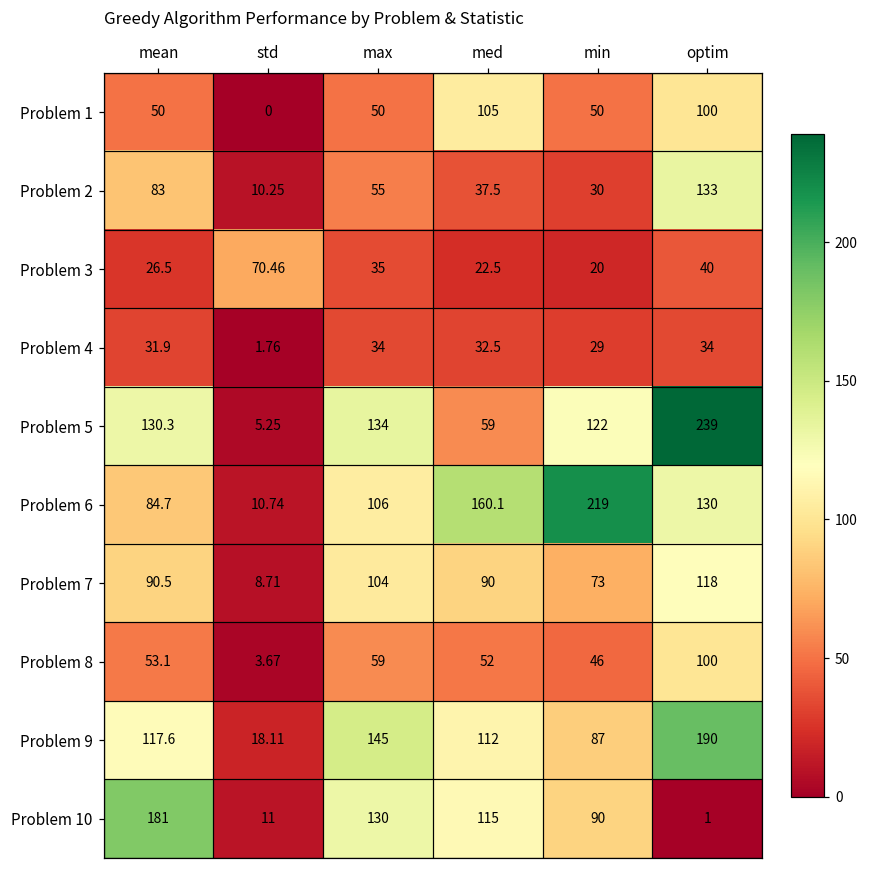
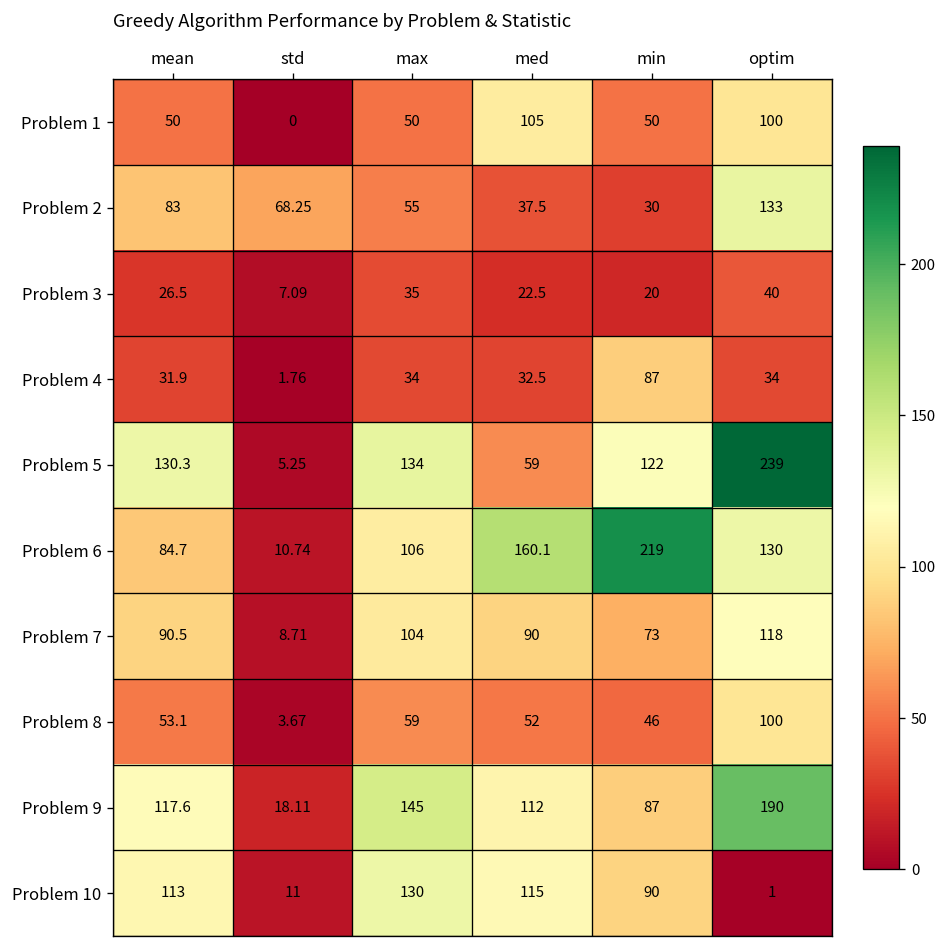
  {
    "Problem 1": {
      "mean": 50,
      "std": 0,
      "max": 50,
      "med": 105,
      "min": 50,
      "optim": 100
    },
    "Problem 2": {
      "mean": 83,
-     "std": 10.25,
+     "std": 68.25,
      "max": 55,
      "med": 37.5,
      "min": 30,
      "optim": 133
    },
    "Problem 3": {
      "mean": 26.5,
-     "std": 70.46,
+     "std": 7.09,
      "max": 35,
      "med": 22.5,
      "min": 20,
      "optim": 40
    },
    "Problem 4": {
      "mean": 31.9,
      "std": 1.76,
      "max": 34,
      "med": 32.5,
-     "min": 29,
+     "min": 87,
      "optim": 34
    },
    "Problem 5": {
      "mean": 130.3,
      "std": 5.25,
      "max": 134,
      "med": 59,
      "min": 122,
      "optim": 239
    },
    "Problem 6": {
      "mean": 84.7,
      "std": 10.74,
      "max": 106,
      "med": 160.1,
      "min": 219,
      "optim": 130
    },
    "Problem 7": {
      "mean": 90.5,
      "std": 8.71,
      "max": 104,
      "med": 90,
      "min": 73,
      "optim": 118
    },
    "Problem 8": {
      "mean": 53.1,
      "std": 3.67,
      "max": 59,
      "med": 52,
      "min": 46,
      "optim": 100
    },
    "Problem 9": {
      "mean": 117.6,
      "std": 18.11,
      "max": 145,
      "med": 112,
      "min": 87,
      "optim": 190
    },
    "Problem 10": {
-     "mean": 181,
+     "mean": 113,
      "std": 11,
      "max": 130,
      "med": 115,
      "min": 90,
      "optim": 1
    }
  }
